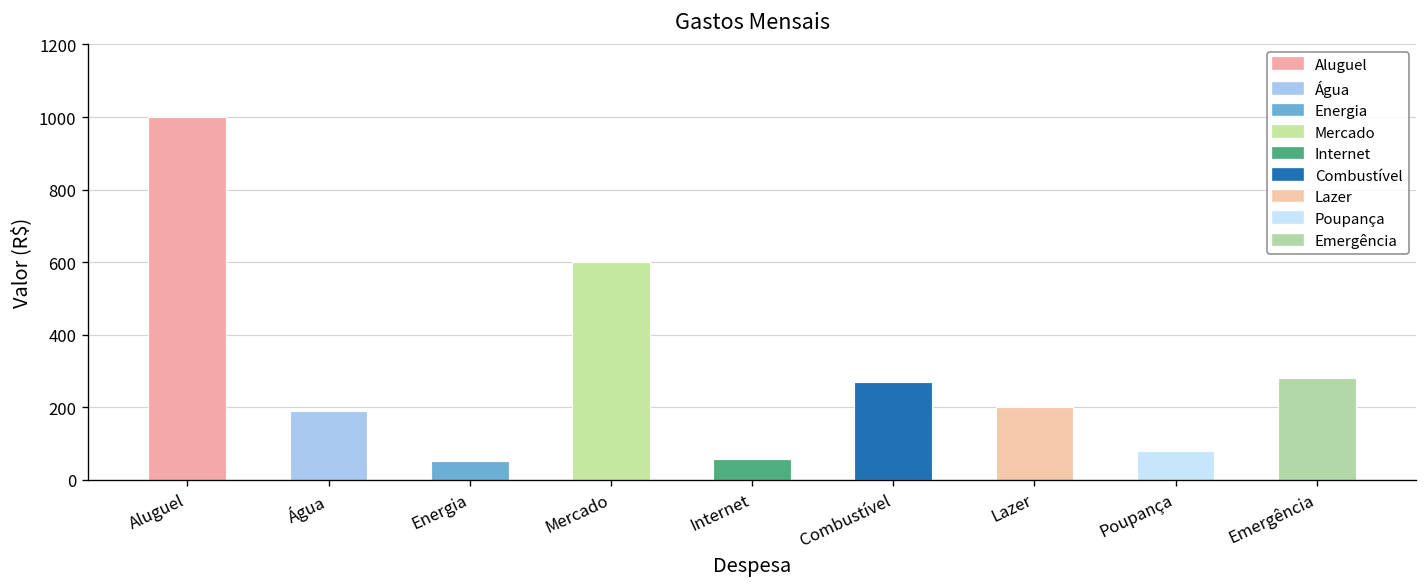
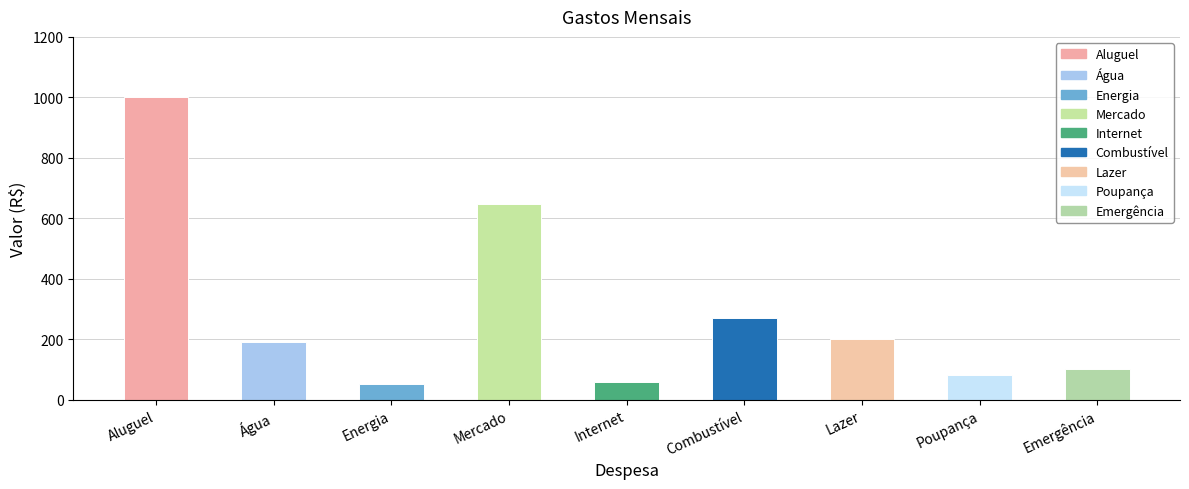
  {
    "Aluguel": 1000,
    "Água": 190,
    "Energia": 50,
-   "Mercado": 600,
+   "Mercado": 650,
    "Internet": 60,
    "Combustível": 270,
    "Lazer": 200,
    "Poupança": 80,
-   "Emergência": 280
+   "Emergência": 100
  }
